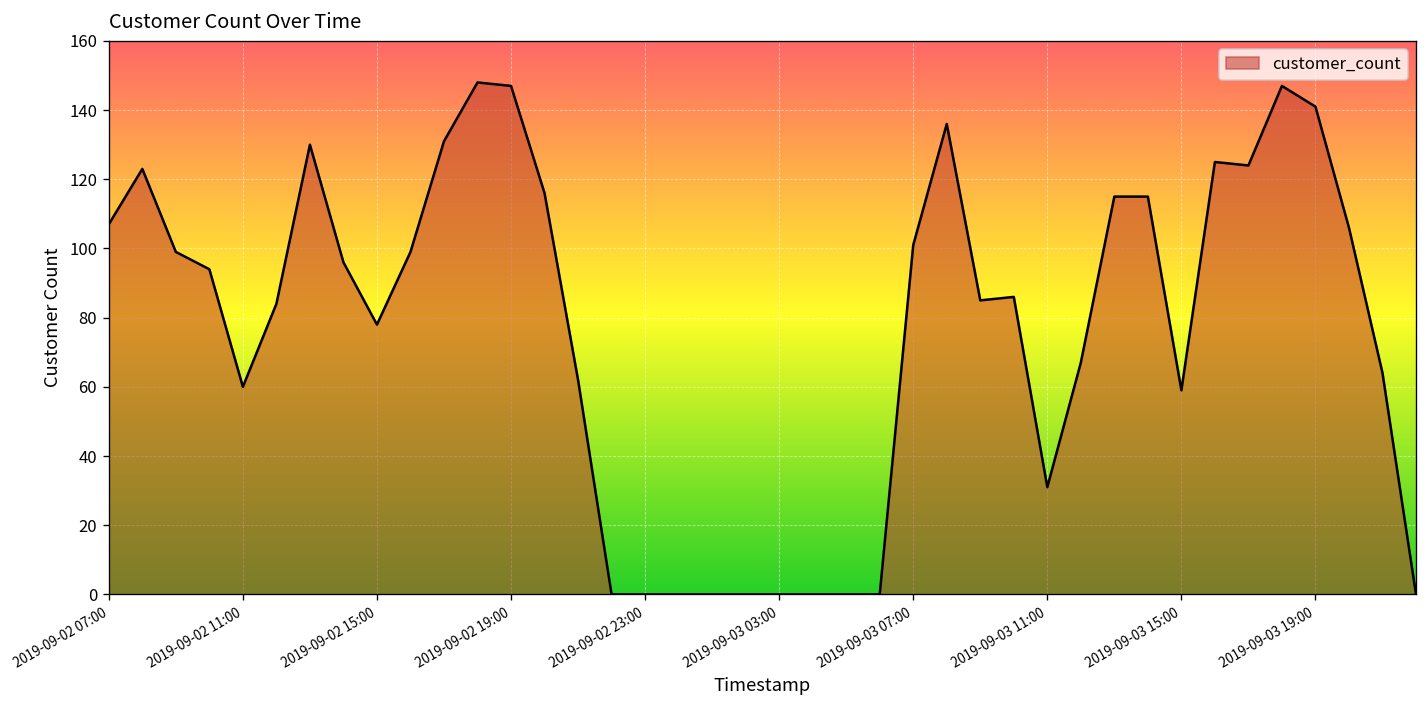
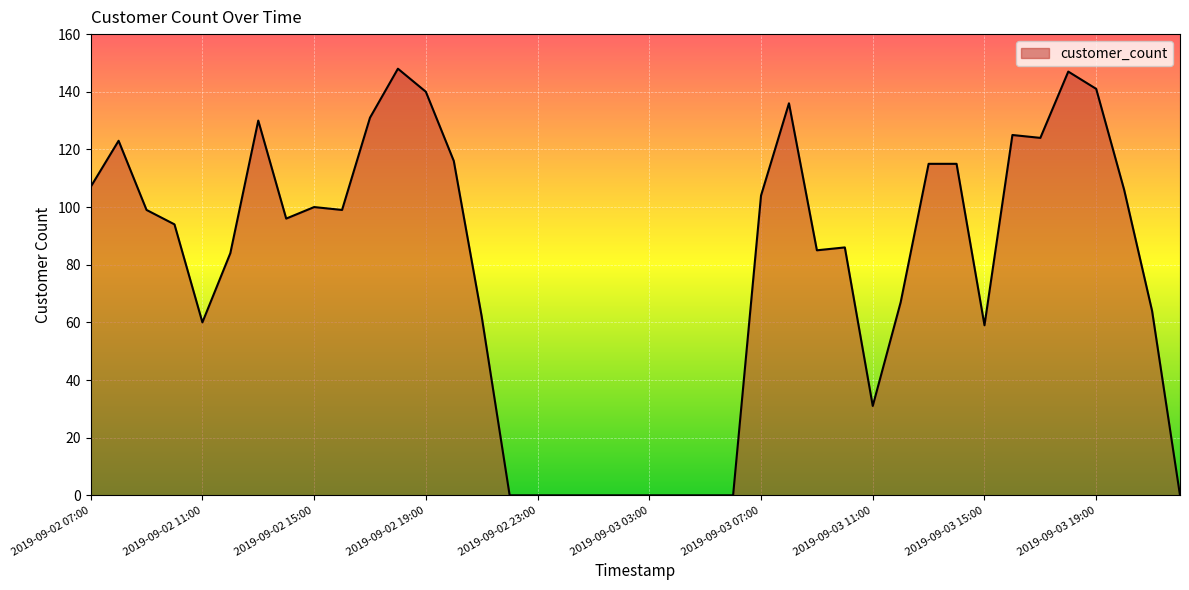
  {
    "2019-09-02 07:00": 107,
    "2019-09-02 11:00": 60,
-   "2019-09-02 15:00": 78,
-   "2019-09-02 19:00": 147,
+   "2019-09-02 15:00": 100,
+   "2019-09-02 19:00": 140,
    "2019-09-02 23:00": 0,
    "2019-09-03 03:00": 0,
-   "2019-09-03 07:00": 101,
+   "2019-09-03 07:00": 104,
    "2019-09-03 11:00": 31,
    "2019-09-03 15:00": 59,
    "2019-09-03 19:00": 141
  }
